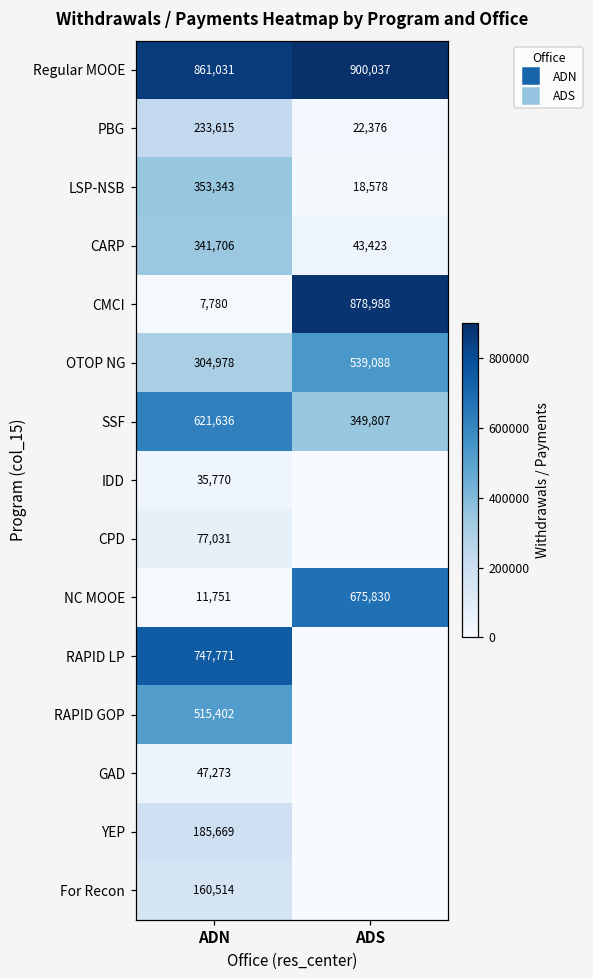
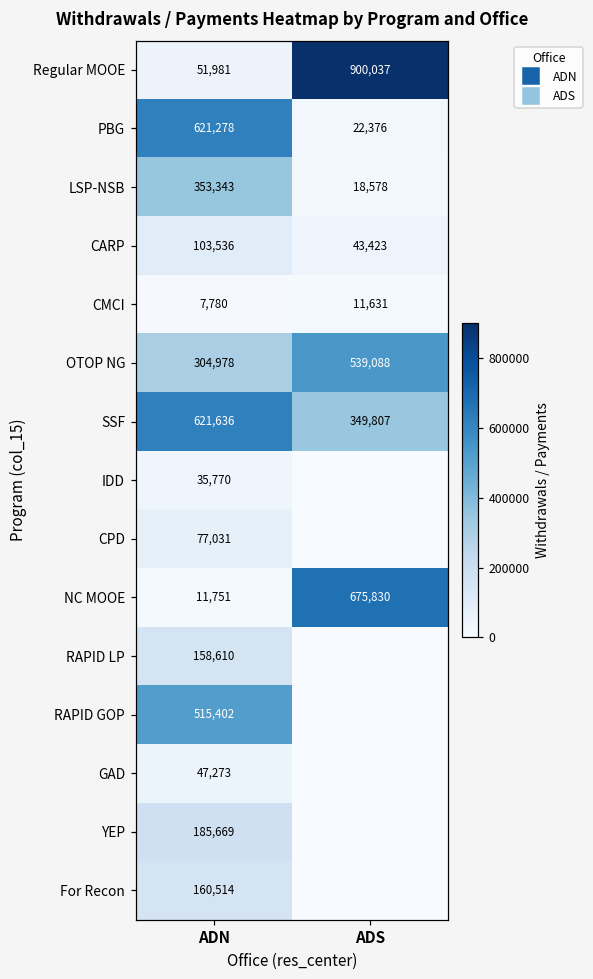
  {
    "Regular MOOE": {
-     "ADN": "861,031",
+     "ADN": "51,981",
      "ADS": "900,037"
    },
    "PBG": {
-     "ADN": "233,615",
+     "ADN": "621,278",
      "ADS": "22,376"
    },
    "LSP-NSB": {
      "ADN": "353,343",
      "ADS": "18,578"
    },
    "CARP": {
-     "ADN": "341,706",
+     "ADN": "103,536",
      "ADS": "43,423"
    },
    "CMCI": {
      "ADN": "7,780",
-     "ADS": "878,988"
+     "ADS": "11,631"
    },
    "OTOP NG": {
      "ADN": "304,978",
      "ADS": "539,088"
    },
    "SSF": {
      "ADN": "621,636",
      "ADS": "349,807"
    },
    "IDD": {
      "ADN": "35,770"
    },
    "CPD": {
      "ADN": "77,031"
    },
    "NC MOOE": {
      "ADN": "11,751",
      "ADS": "675,830"
    },
    "RAPID LP": {
-     "ADN": "747,771"
+     "ADN": "158,610"
    },
    "RAPID GOP": {
      "ADN": "515,402"
    },
    "GAD": {
      "ADN": "47,273"
    },
    "YEP": {
      "ADN": "185,669"
    },
    "For Recon": {
      "ADN": "160,514"
    }
  }
